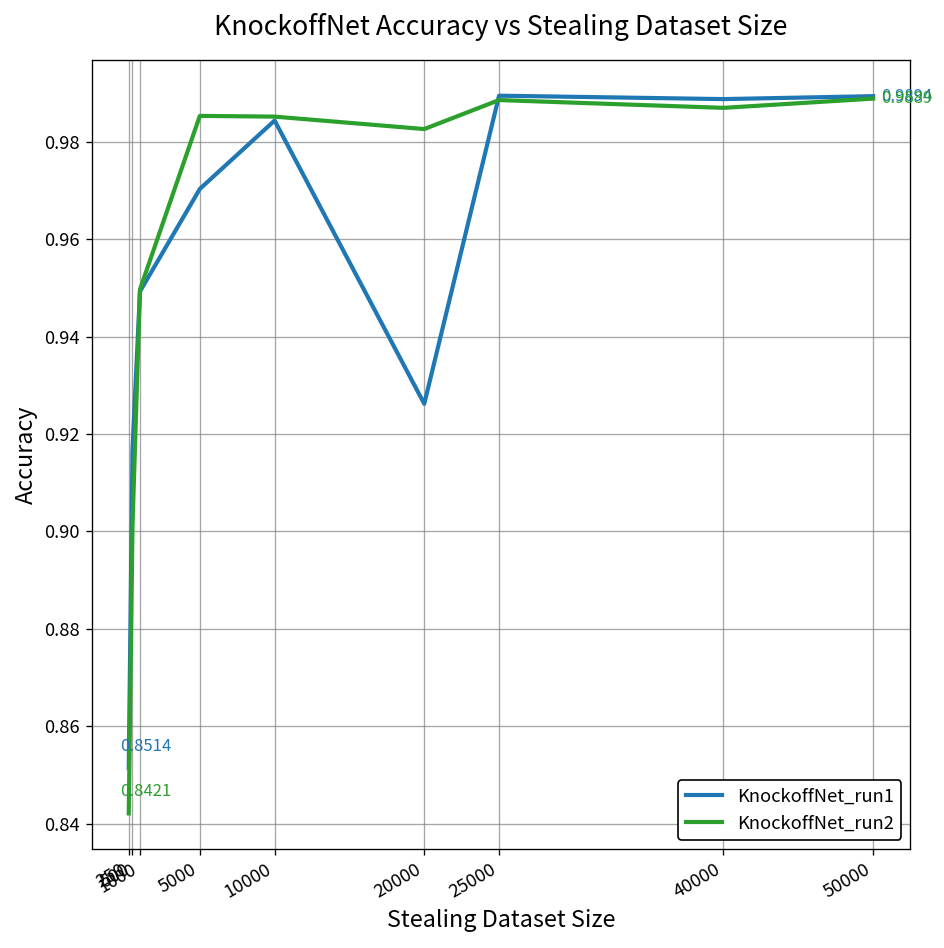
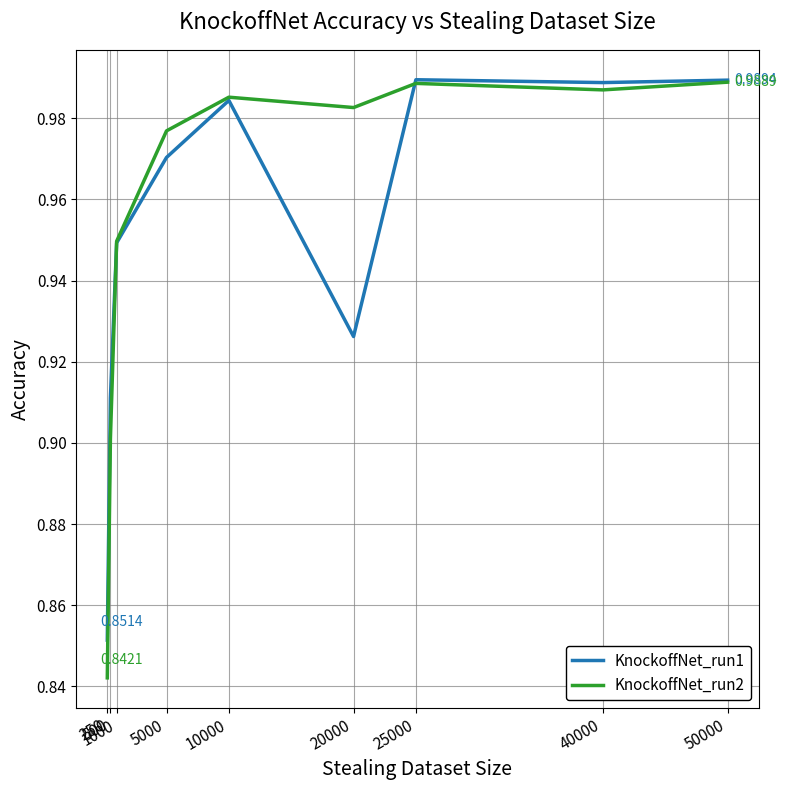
  {
    "KnockoffNet_run1": {
-     "500": 0.917,
+     "500": 0.911,
      "5000": 0.970,
      "10000": 0.984,
      "20000": 0.926,
      "25000": 0.989,
      "40000": 0.989
    },
    "KnockoffNet_run2": {
      "500": 0.901,
-     "5000": 0.985,
+     "5000": 0.977,
      "10000": 0.985,
      "20000": 0.983,
      "25000": 0.989,
      "40000": 0.987
    }
  }
